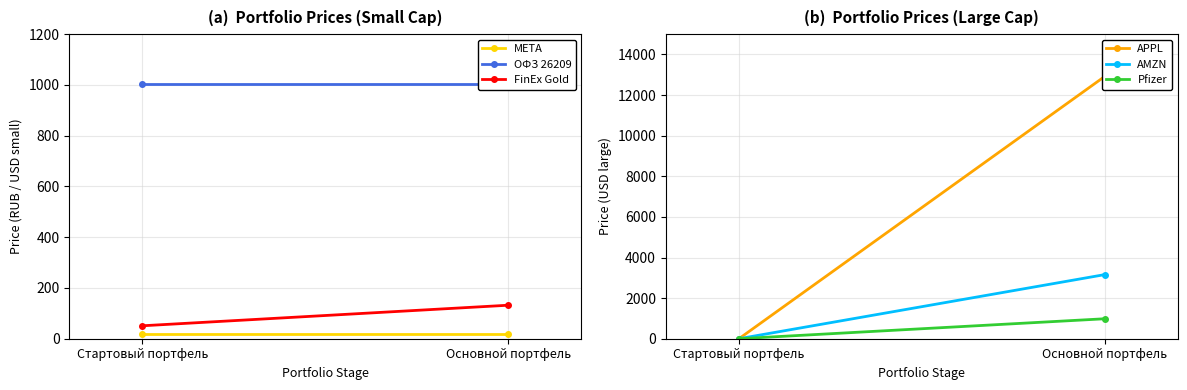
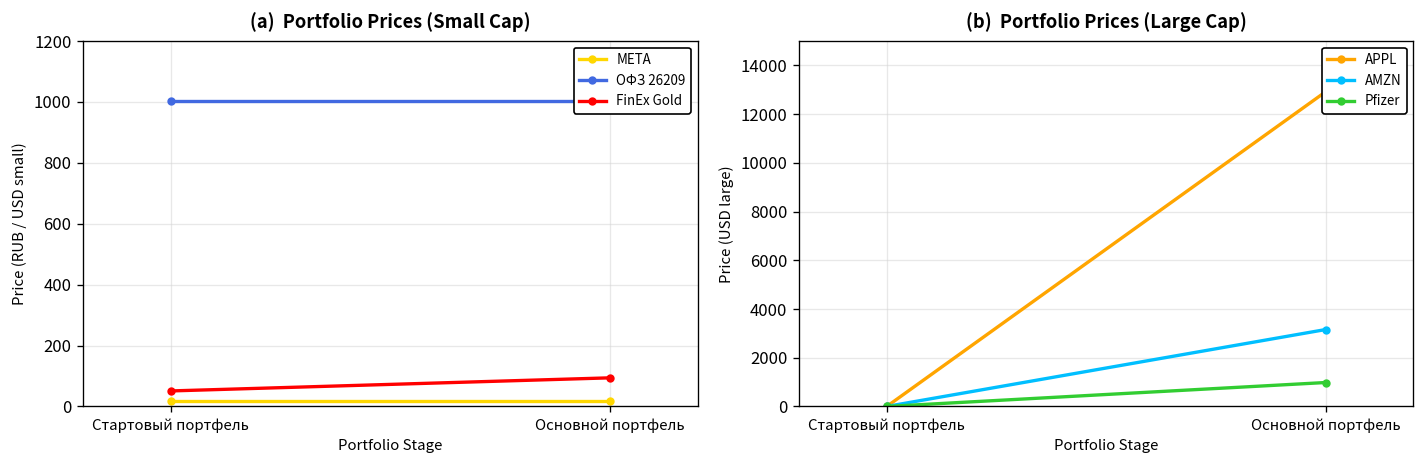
  {
    "(a) Portfolio Prices (Small Cap)": {
      "META": {
        "Стартовый портфель": 20,
        "Основной портфель": 20
      },
      "ОФЗ 26209": {
        "Стартовый портфель": 1000
      },
      "FinEx Gold": {
        "Стартовый портфель": 50,
-       "Основной портфель": 130
+       "Основной портфель": 90
      }
    },
    "(b) Portfolio Prices (Large Cap)": {
      "AMZN": {
        "Основной портфель": 3200
      },
      "Pfizer": {
        "Основной портфель": 1000
      }
    }
  }
